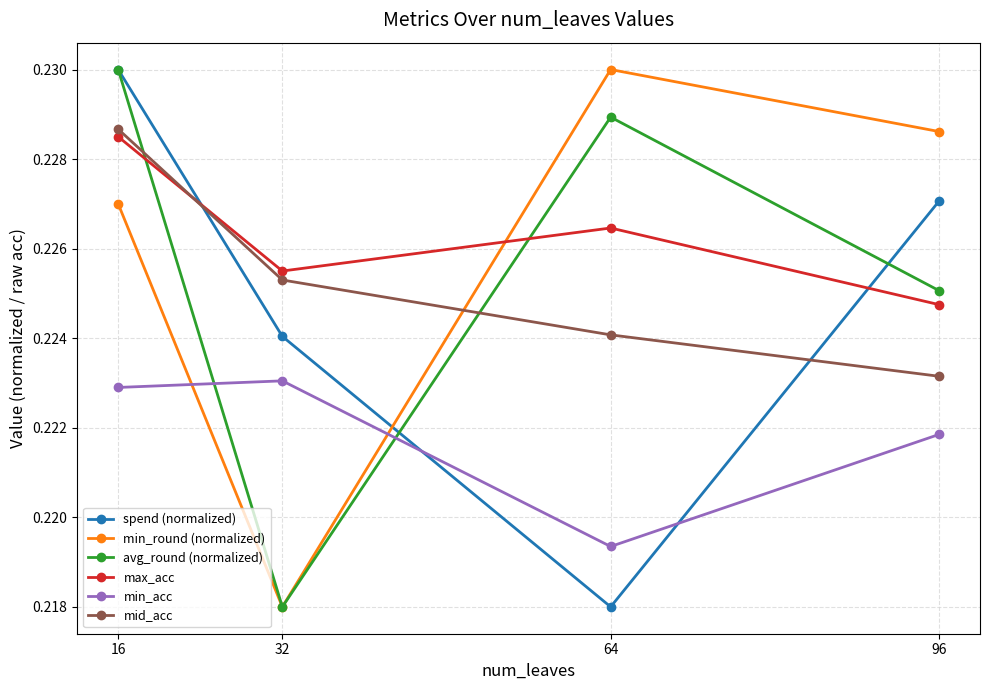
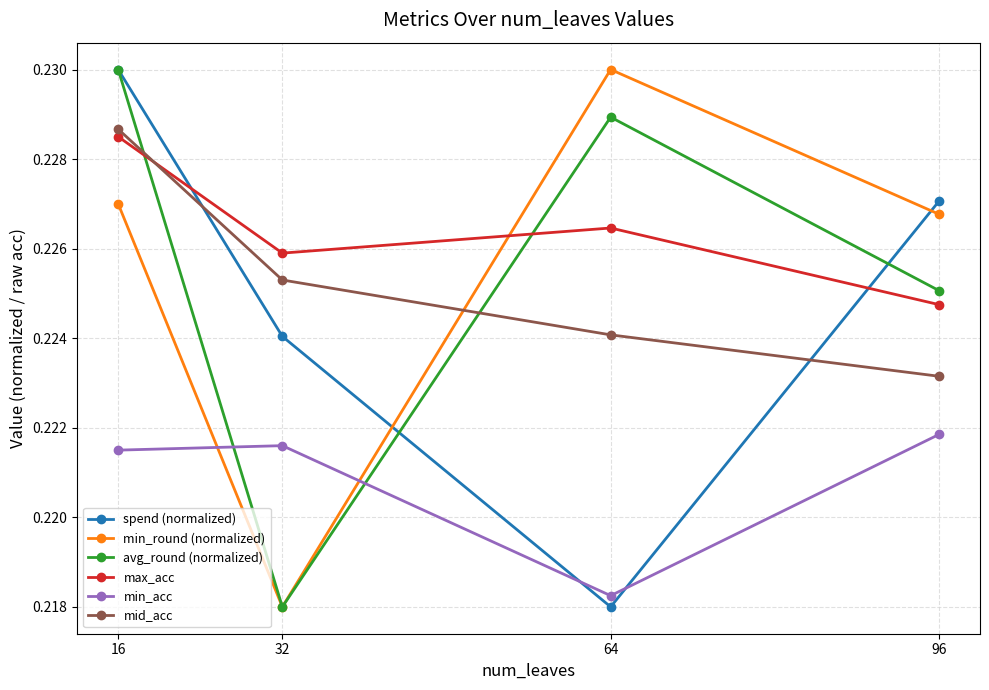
  {
    "spend (normalized)": {
      "32": 0.2240,
      "64": 0.2180,
      "96": 0.2271
    },
    "min_round (normalized)": {
      "16": 0.2270,
      "64": 0.2300,
-     "96": 0.2286
+     "96": 0.2268
    },
    "avg_round (normalized)": {
      "64": 0.2289,
      "96": 0.2251
    },
    "max_acc": {
      "16": 0.2285,
-     "32": 0.2255,
+     "32": 0.2259,
      "64": 0.2265,
      "96": 0.2248
    },
    "min_acc": {
-     "16": 0.2229,
-     "32": 0.2230,
-     "64": 0.2193,
+     "16": 0.2215,
+     "32": 0.2216,
+     "64": 0.2183,
      "96": 0.2219
    },
    "mid_acc": {
      "16": 0.2287,
      "32": 0.2253,
      "64": 0.2241,
      "96": 0.2231
    }
  }
